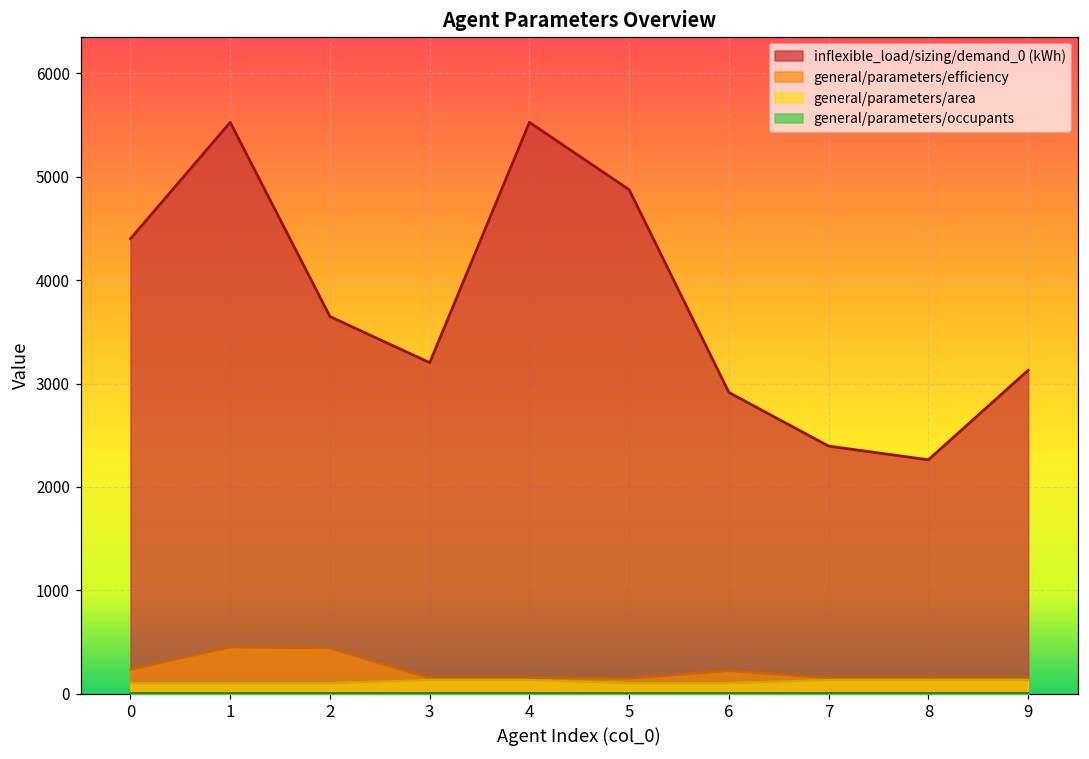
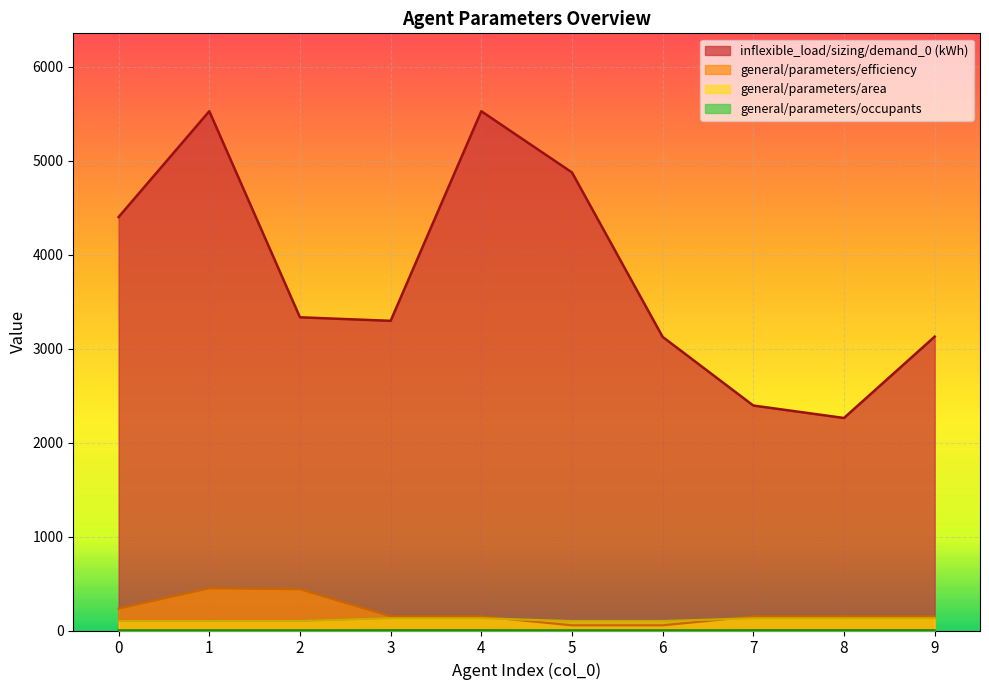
  {
    "inflexible_load/sizing/demand_0 (kWh)": {
      "0": 4400,
      "1": 5500,
-     "2": 3600,
-     "3": 3200,
+     "2": 3300,
+     "3": 3300,
      "4": 5500,
      "5": 4900,
-     "6": 2900,
+     "6": 3100,
      "7": 2400,
      "8": 2300,
      "9": 3100
    },
    "general/parameters/efficiency": {
      "0": 200,
      "1": 400,
      "2": 400,
-     "5": 150,
-     "6": 200
+     "5": 60,
+     "6": 100
    },
    "general/parameters/area": {
      "0": 100,
      "1": 100,
      "2": 100,
      "5": 100,
      "6": 100
    },
    "general/parameters/occupants": {
      "0": 0,
      "1": 0,
      "2": 0,
      "3": 0,
      "4": 0,
      "5": 0,
      "6": 0,
      "7": 0,
      "8": 0,
      "9": 0
    }
  }
